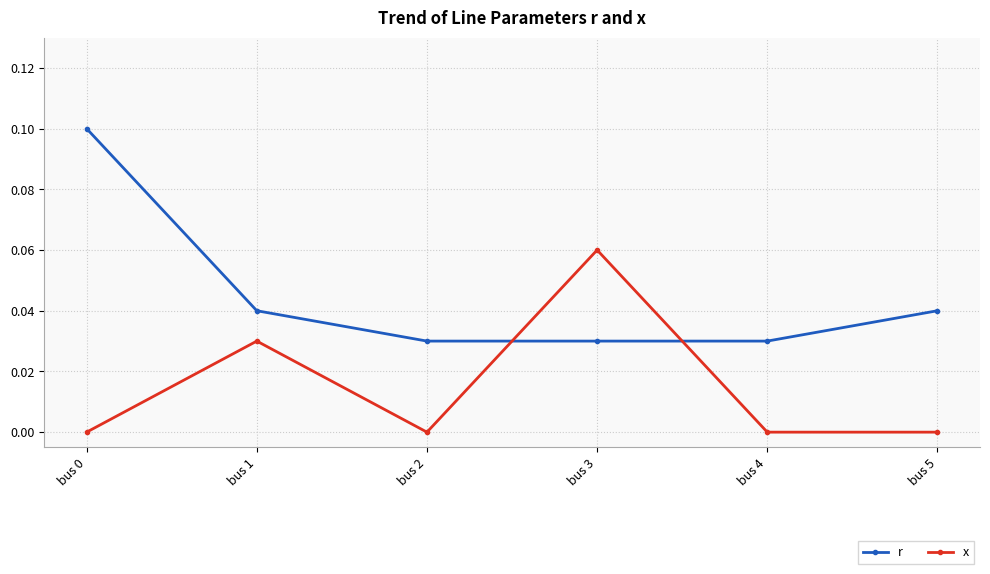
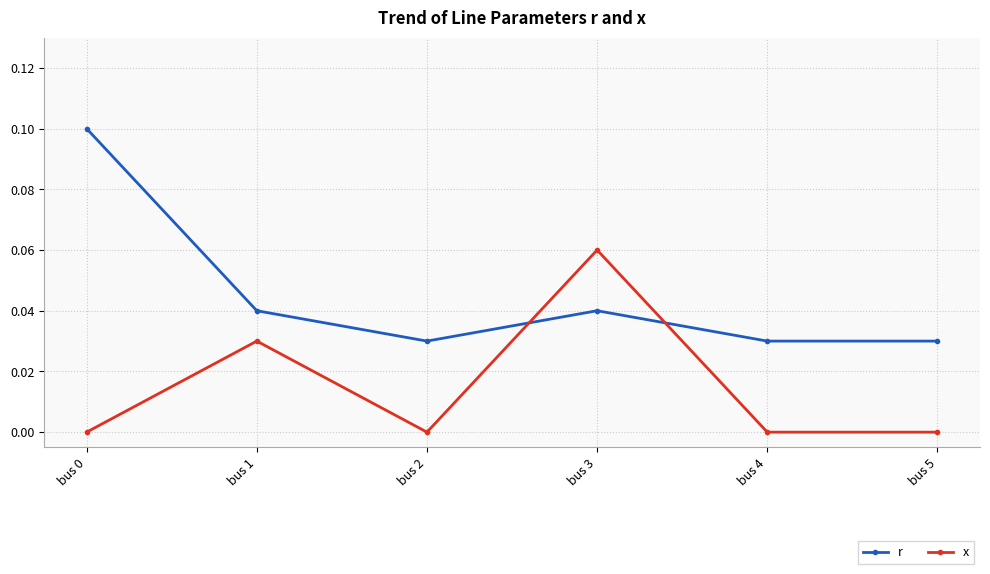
  {
    "r": {
      "bus 0": 0.10,
      "bus 1": 0.04,
      "bus 2": 0.03,
-     "bus 3": 0.03,
+     "bus 3": 0.04,
      "bus 4": 0.03,
-     "bus 5": 0.04
+     "bus 5": 0.03
    },
    "x": {
      "bus 0": 0.00,
      "bus 1": 0.03,
      "bus 2": 0.00,
      "bus 3": 0.06,
      "bus 4": 0.00,
      "bus 5": 0.00
    }
  }
